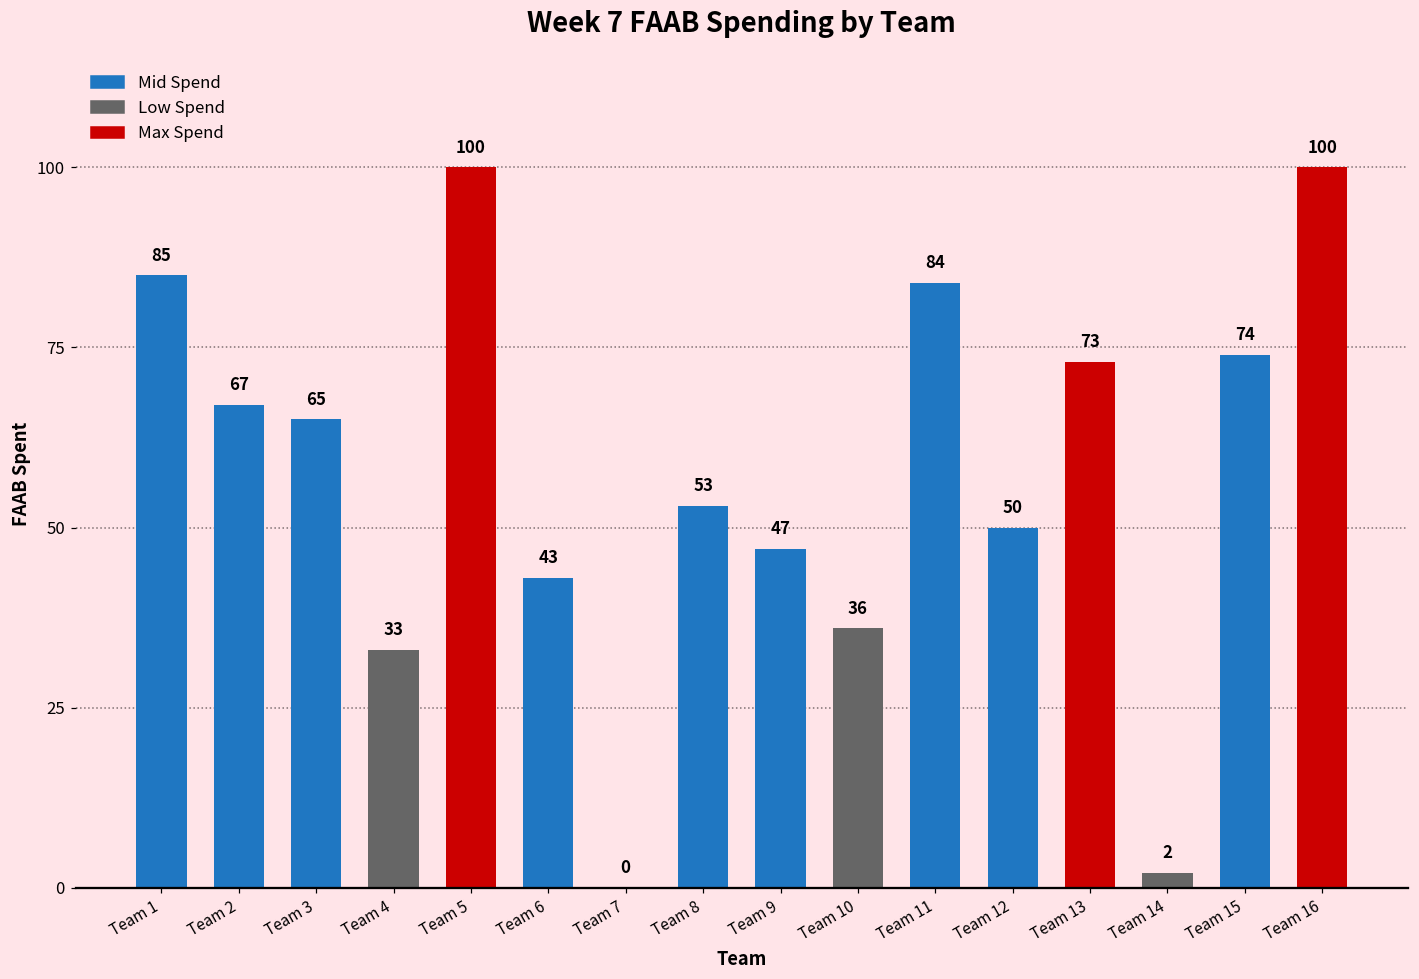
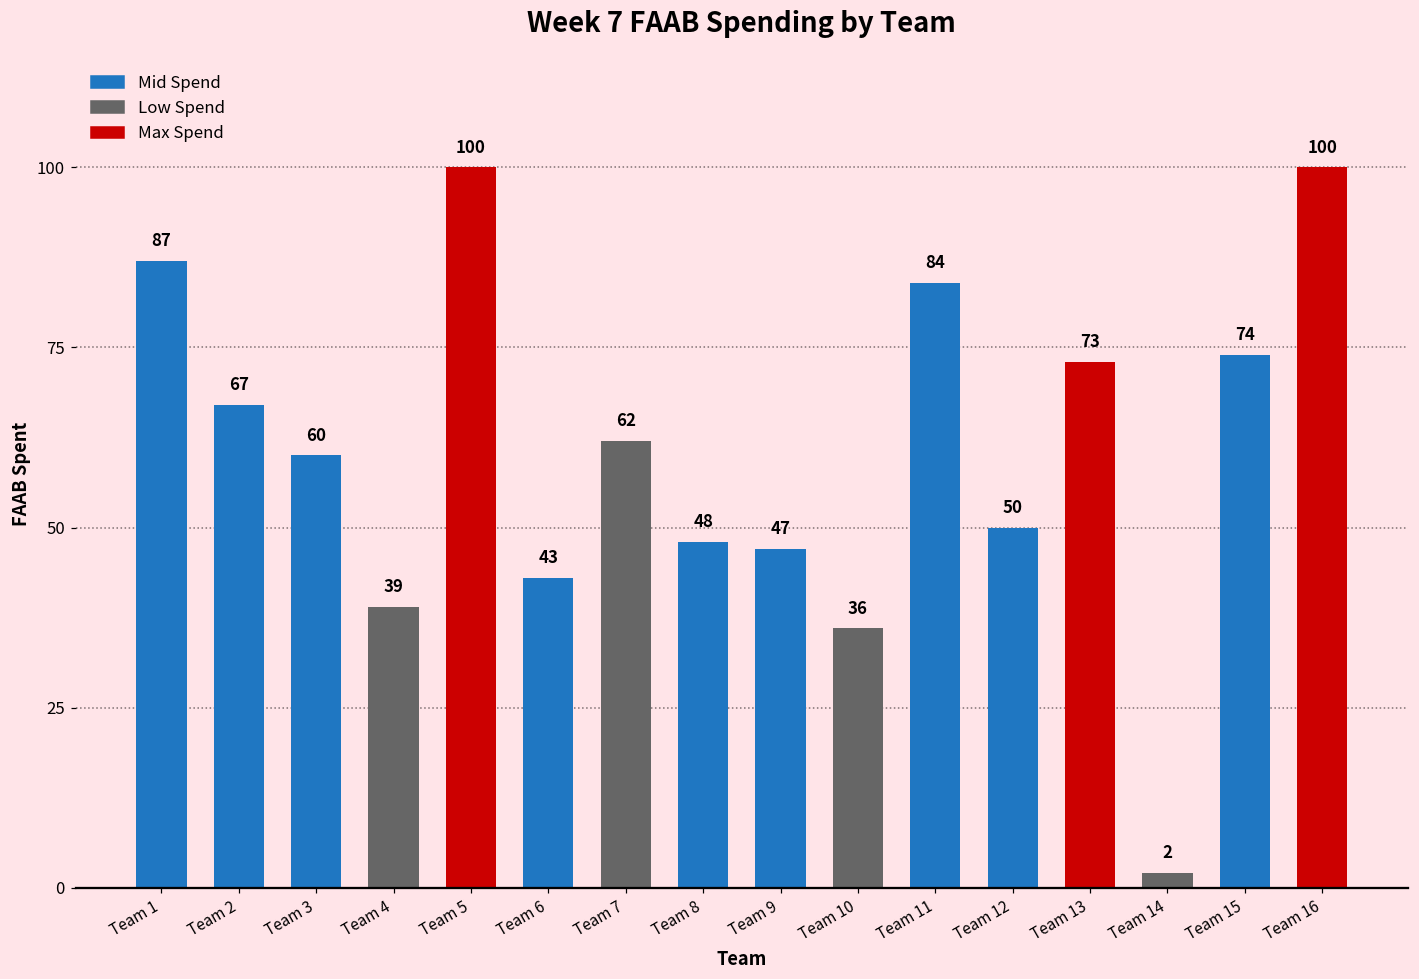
  {
-   "Team 1": 85,
+   "Team 1": 87,
    "Team 2": 67,
-   "Team 3": 65,
-   "Team 4": 33,
+   "Team 3": 60,
+   "Team 4": 39,
    "Team 5": 100,
    "Team 6": 43,
-   "Team 7": 0,
-   "Team 8": 53,
+   "Team 7": 62,
+   "Team 8": 48,
    "Team 9": 47,
    "Team 10": 36,
    "Team 11": 84,
    "Team 12": 50,
    "Team 13": 73,
    "Team 14": 2,
    "Team 15": 74,
    "Team 16": 100
  }
